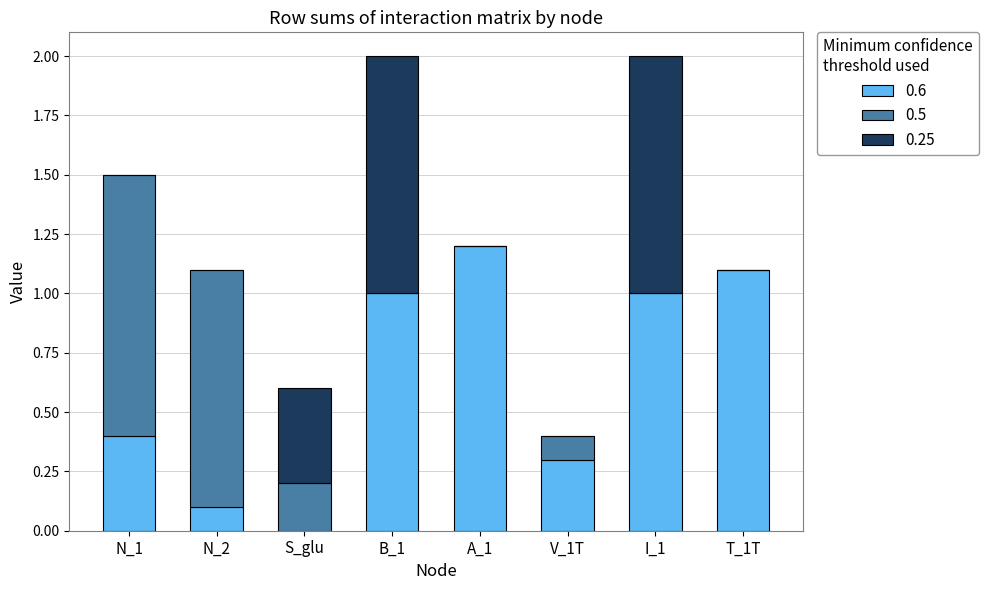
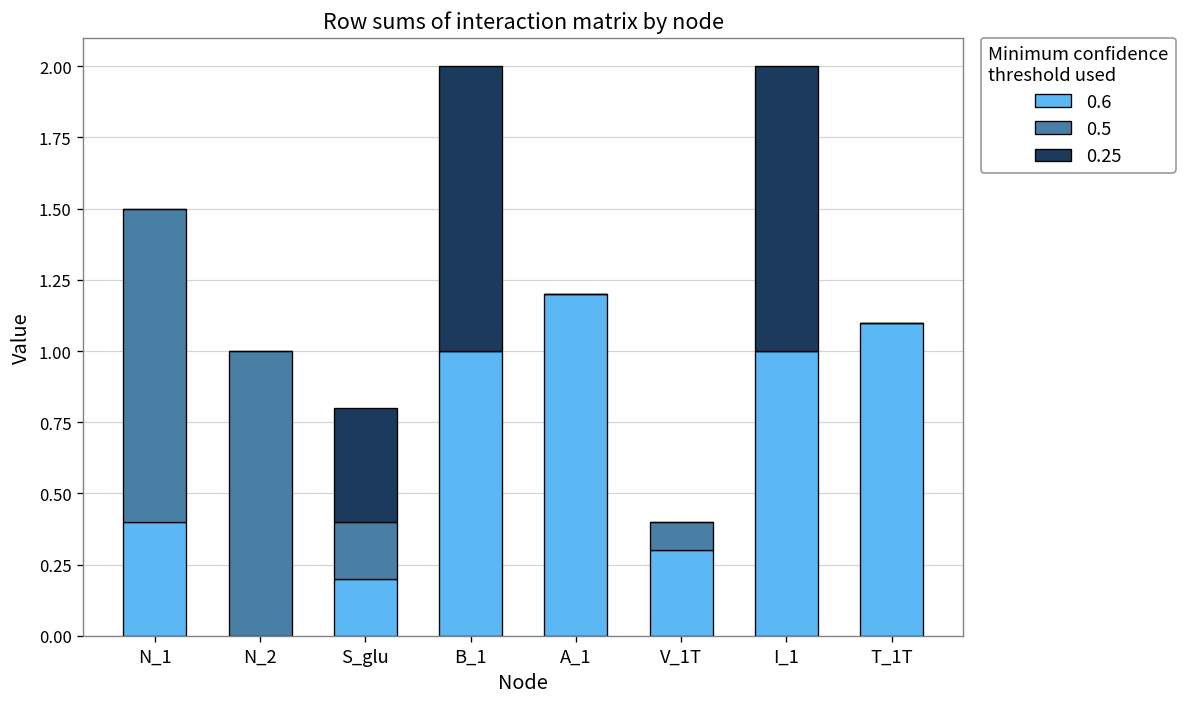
  {
    "0.6": {
      "N_1": 0.4,
-     "N_2": 0.1,
-     "S_glu": 0.0,
+     "N_2": 0.0,
+     "S_glu": 0.2,
      "B_1": 1.0,
      "A_1": 1.2,
      "V_1T": 0.3,
      "I_1": 1.0,
      "T_1T": 1.1
    },
    "0.5": {
      "N_1": 1.1,
      "N_2": 1.0,
      "S_glu": 0.2,
      "B_1": 0.0,
      "A_1": 0.0,
      "V_1T": 0.1,
      "I_1": 0.0,
      "T_1T": 0.0
    },
    "0.25": {
      "N_1": 0.0,
      "N_2": 0.0,
      "S_glu": 0.4,
      "B_1": 1.0,
      "A_1": 0.0,
      "V_1T": 0.0,
      "I_1": 1.0,
      "T_1T": 0.0
    }
  }
